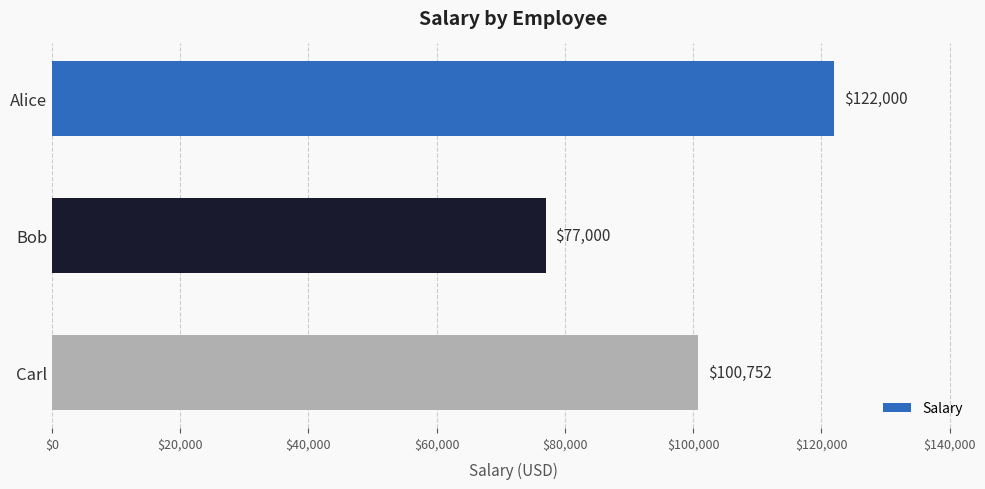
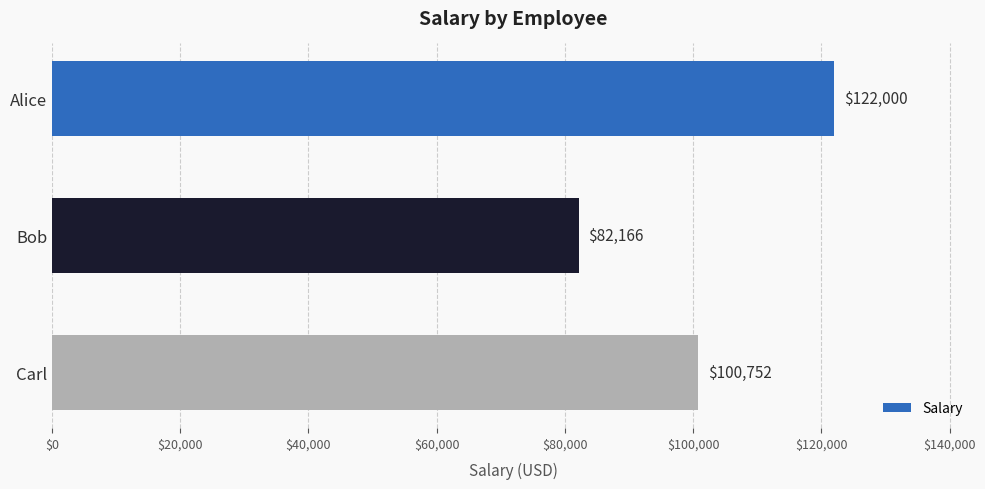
  {
    "Alice": "$122,000",
-   "Bob": "$77,000",
+   "Bob": "$82,166",
    "Carl": "$100,752"
  }
